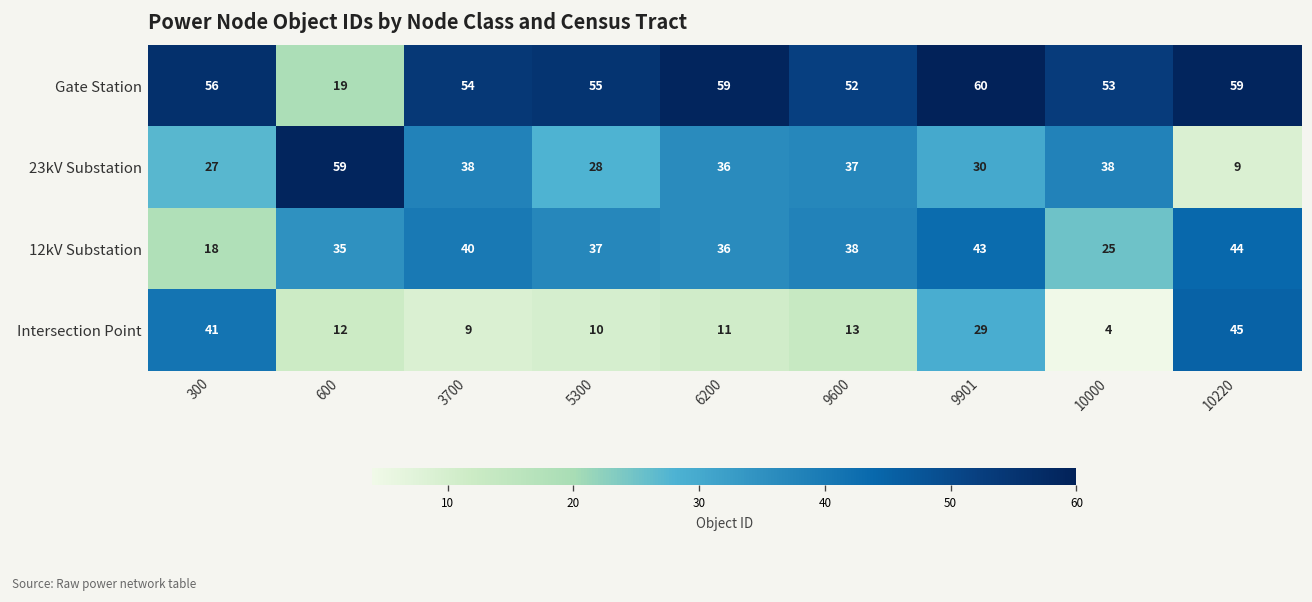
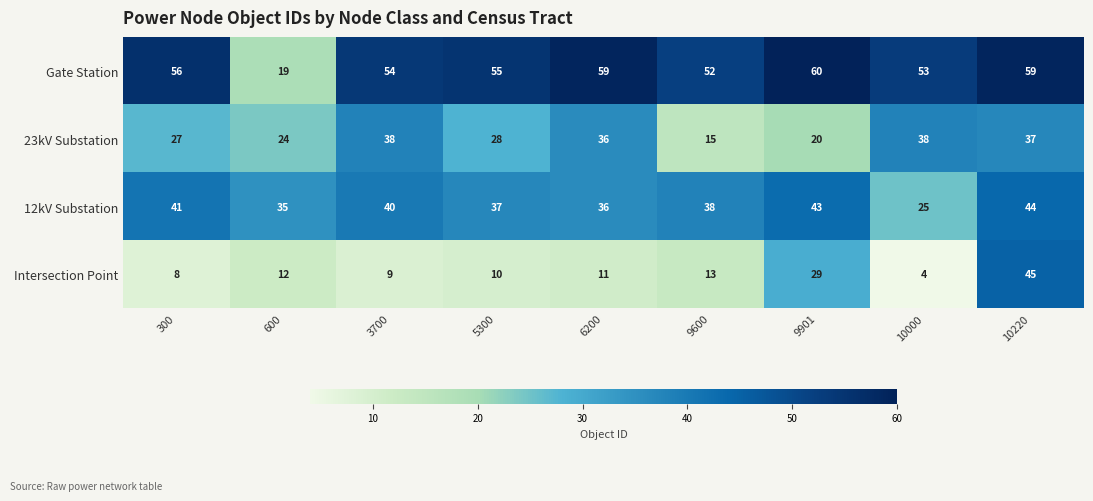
  {
    "Gate Station": {
      "300": 56,
      "600": 19,
      "3700": 54,
      "5300": 55,
      "6200": 59,
      "9600": 52,
      "9901": 60,
      "10000": 53,
      "10220": 59
    },
    "23kV Substation": {
      "300": 27,
-     "600": 59,
+     "600": 24,
      "3700": 38,
      "5300": 28,
      "6200": 36,
-     "9600": 37,
-     "9901": 30,
+     "9600": 15,
+     "9901": 20,
      "10000": 38,
-     "10220": 9
+     "10220": 37
    },
    "12kV Substation": {
-     "300": 18,
+     "300": 41,
      "600": 35,
      "3700": 40,
      "5300": 37,
      "6200": 36,
      "9600": 38,
      "9901": 43,
      "10000": 25,
      "10220": 44
    },
    "Intersection Point": {
-     "300": 41,
+     "300": 8,
      "600": 12,
      "3700": 9,
      "5300": 10,
      "6200": 11,
      "9600": 13,
      "9901": 29,
      "10000": 4,
      "10220": 45
    }
  }
